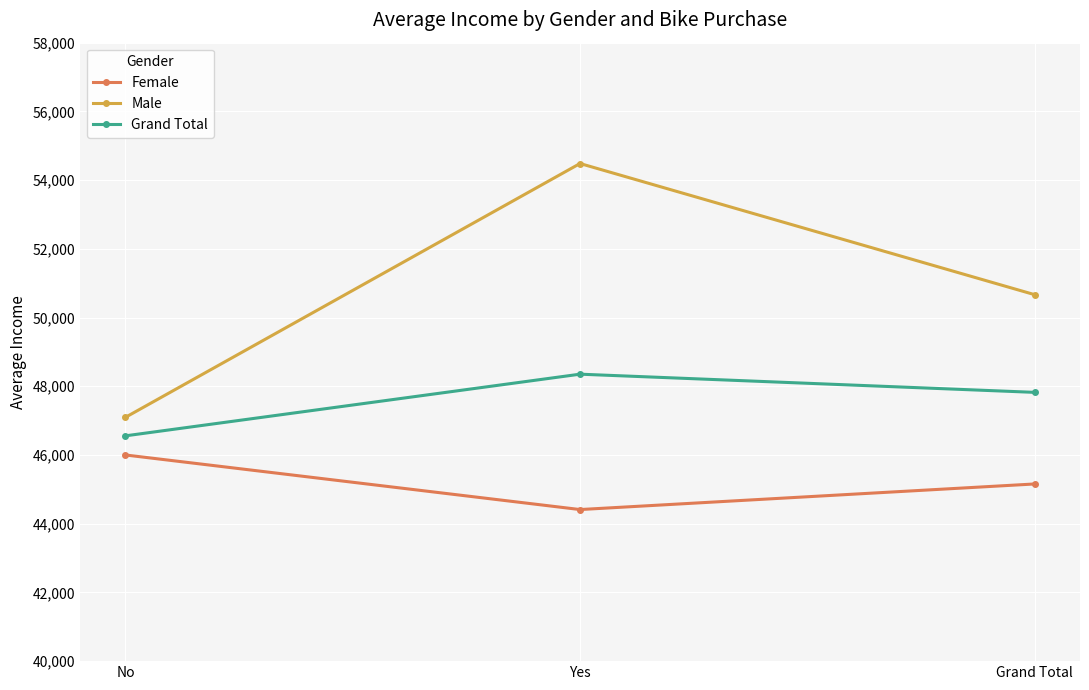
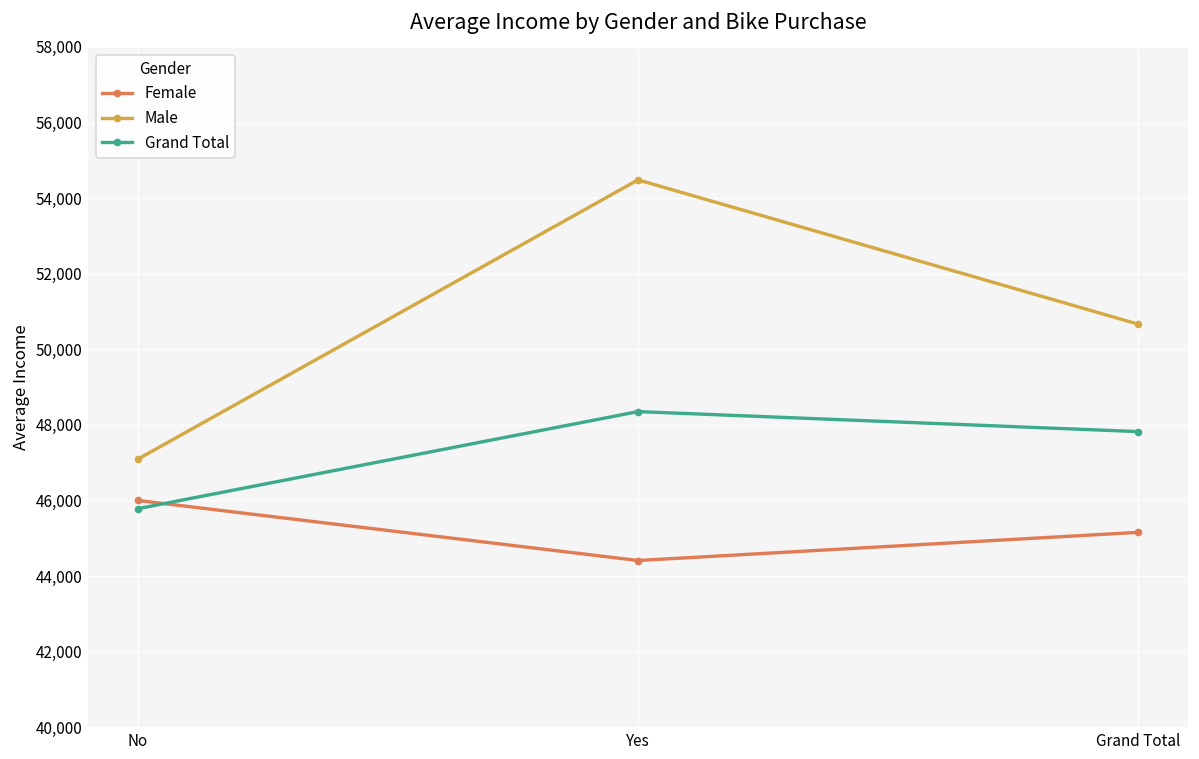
  {
    "Grand Total": {
-     "No": "46,600",
+     "No": "45,800",
      "Yes": "48,400",
      "Grand Total": "47,800"
    }
  }
